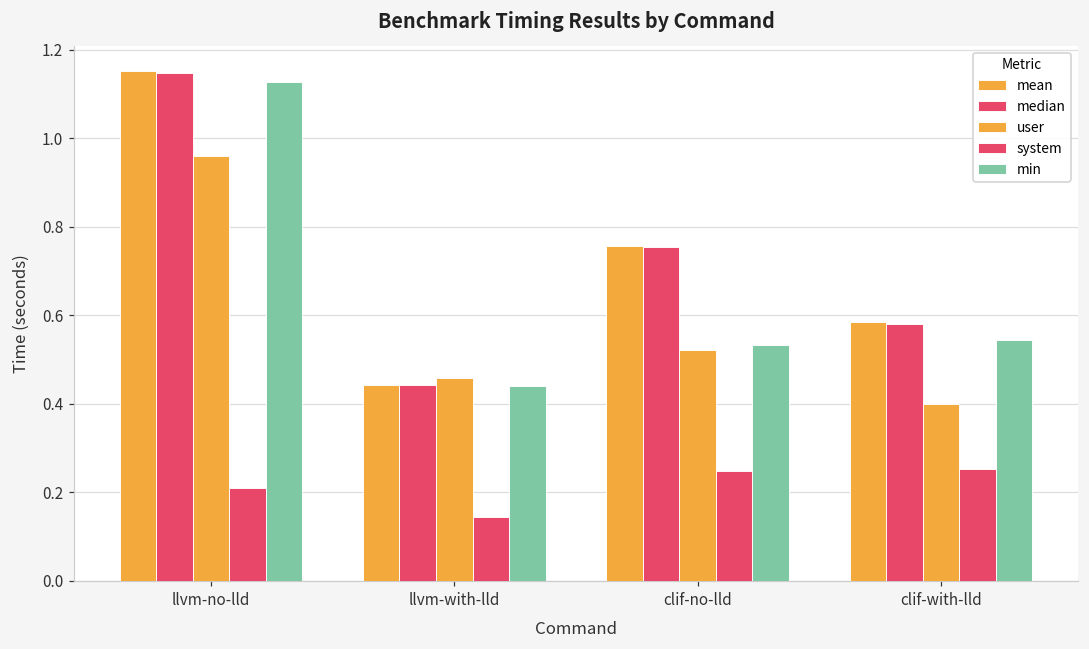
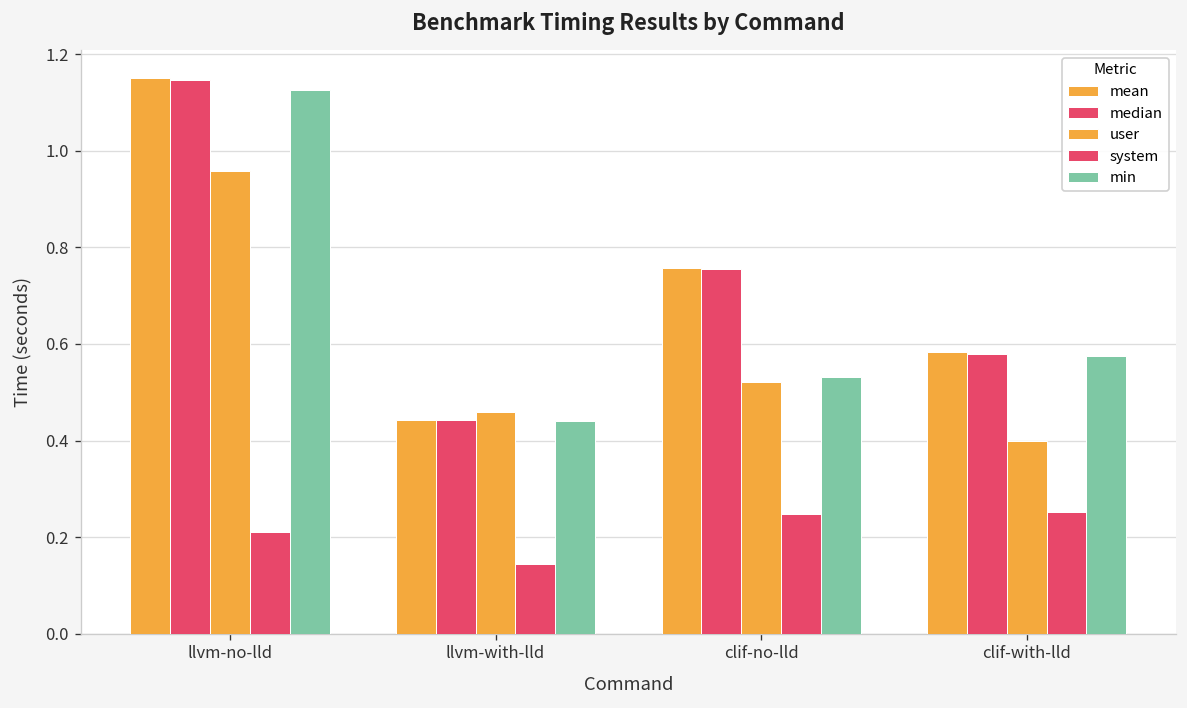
  {
    "min": {
      "llvm-no-lld": 1.13,
      "llvm-with-lld": 0.44,
      "clif-no-lld": 0.53,
-     "clif-with-lld": 0.54
+     "clif-with-lld": 0.57
    }
  }
